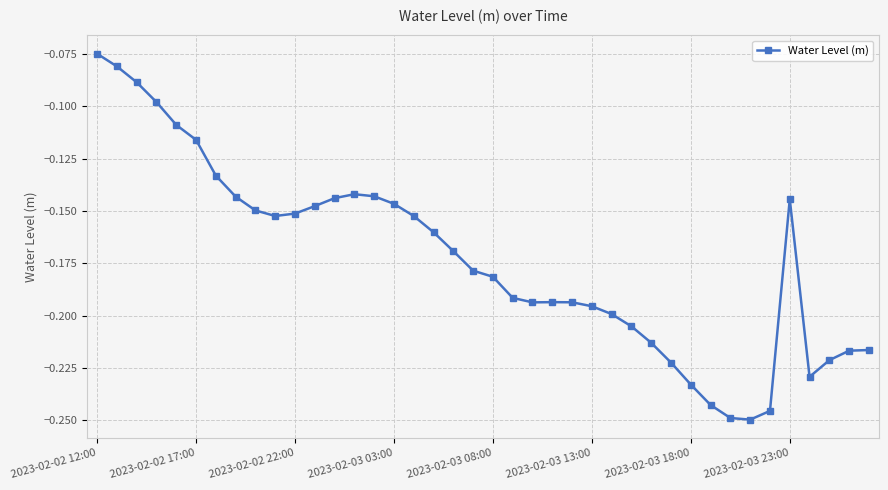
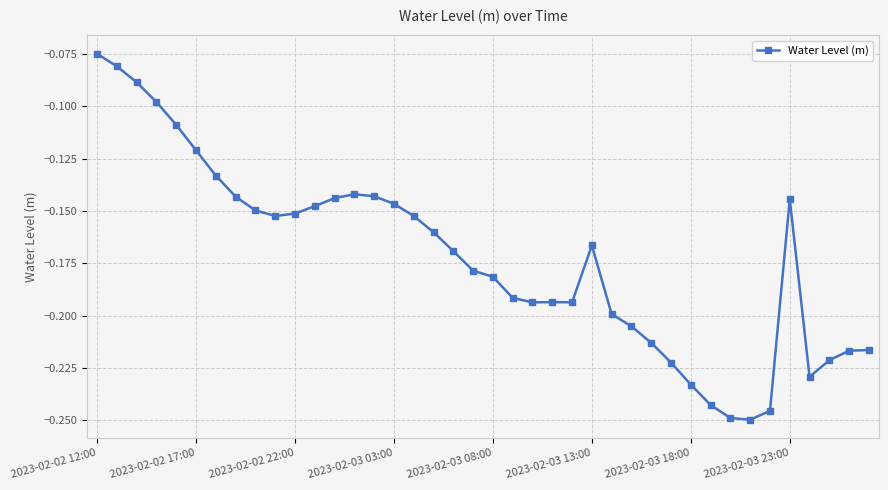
  {
    "2023-02-02 12:00": -0.075,
-   "2023-02-02 17:00": -0.116,
+   "2023-02-02 17:00": -0.121,
    "2023-02-02 22:00": -0.151,
    "2023-02-03 03:00": -0.147,
    "2023-02-03 08:00": -0.181,
-   "2023-02-03 13:00": -0.196,
+   "2023-02-03 13:00": -0.167,
    "2023-02-03 18:00": -0.233,
    "2023-02-03 23:00": -0.144
  }
